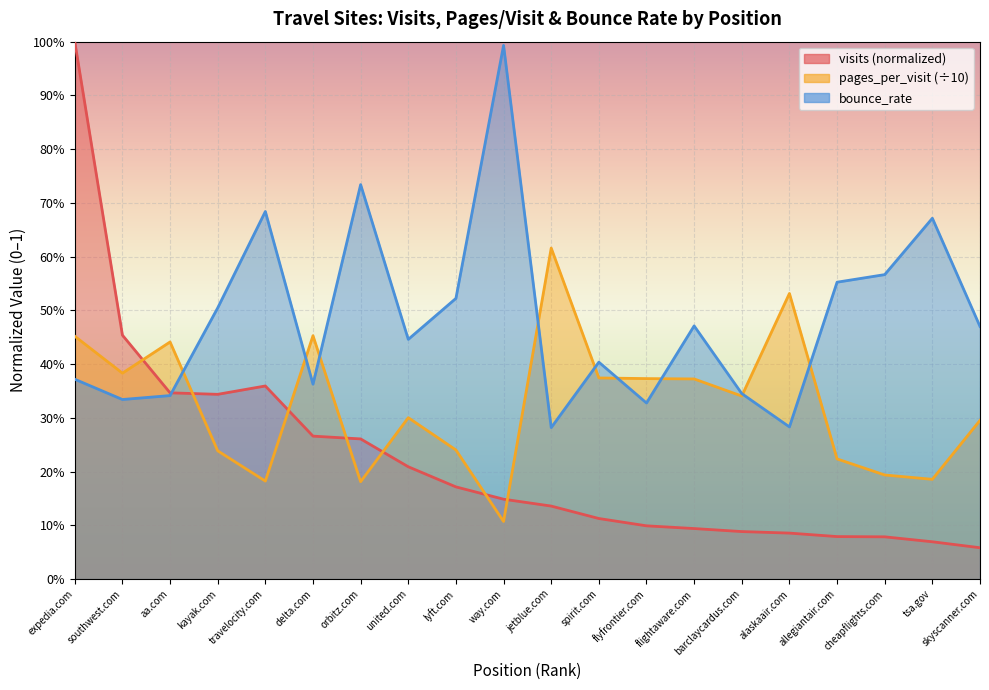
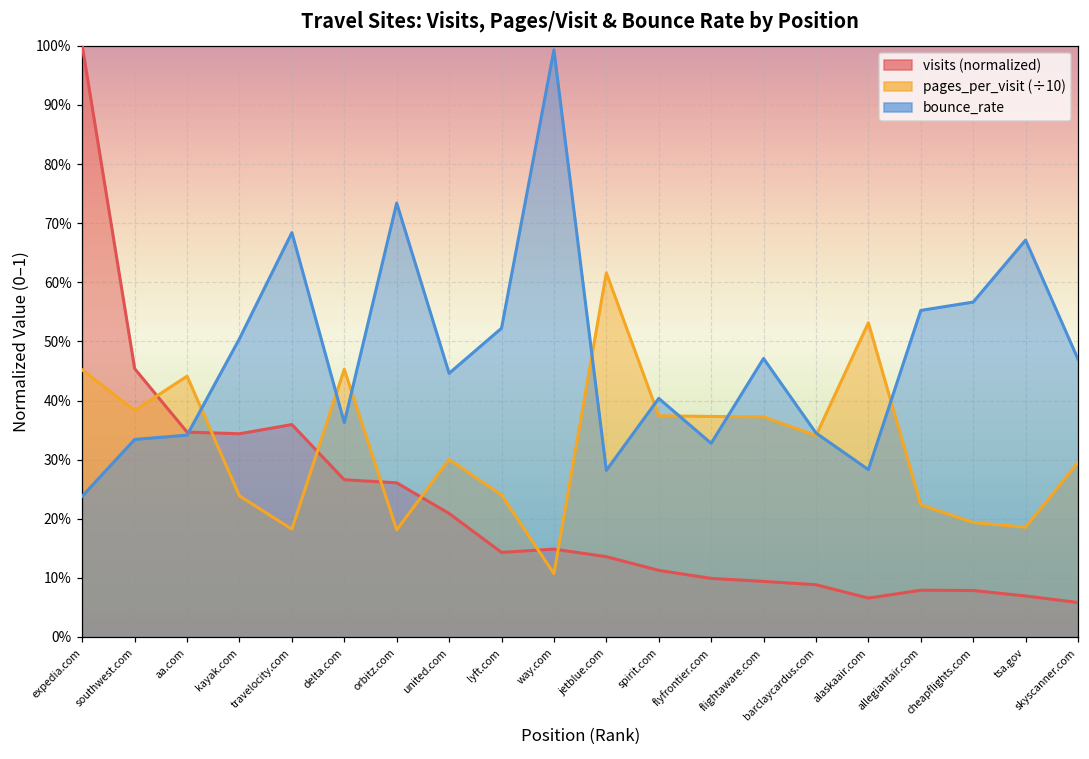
  {
    "visits (normalized)": {
      "expedia.com": "100%",
      "southwest.com": "45%",
      "aa.com": "35%",
      "kayak.com": "34%",
      "travelocity.com": "36%",
      "delta.com": "27%",
      "orbitz.com": "26%",
      "united.com": "21%",
-     "lyft.com": "17%",
+     "lyft.com": "14%",
      "way.com": "15%",
      "jetblue.com": "14%",
      "spirit.com": "11%",
      "flyfrontier.com": "10%",
      "flightaware.com": "9%",
      "barclaycardus.com": "9%",
-     "alaskaair.com": "9%",
+     "alaskaair.com": "7%",
      "allegiantair.com": "8%",
      "cheapflights.com": "8%",
      "tsa.gov": "7%",
      "skyscanner.com": "6%"
    },
    "bounce_rate": {
-     "expedia.com": "37%",
+     "expedia.com": "24%",
      "southwest.com": "33%",
      "aa.com": "34%",
      "kayak.com": "50%",
      "travelocity.com": "68%",
      "delta.com": "36%",
      "orbitz.com": "73%",
      "united.com": "45%",
      "lyft.com": "52%",
      "way.com": "99%",
      "jetblue.com": "28%",
      "spirit.com": "40%",
      "flyfrontier.com": "33%",
      "flightaware.com": "47%",
      "alaskaair.com": "28%",
      "allegiantair.com": "55%",
      "cheapflights.com": "57%",
      "tsa.gov": "67%",
      "skyscanner.com": "47%"
    }
  }
